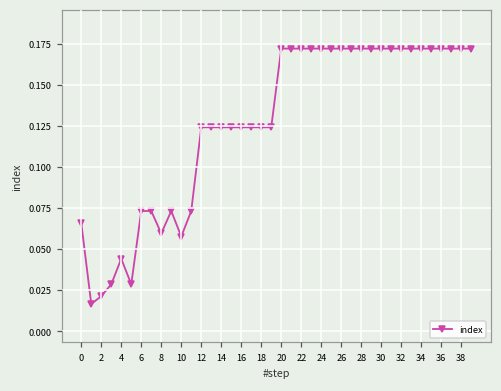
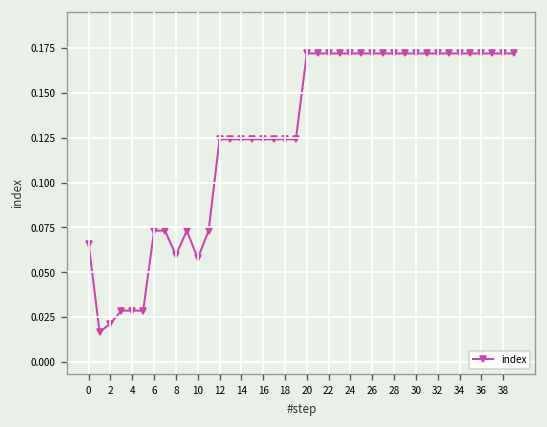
  {
    "0": 0.066,
    "2": 0.021,
-   "4": 0.044,
+   "4": 0.029,
    "6": 0.073,
    "8": 0.060,
    "10": 0.058,
    "12": 0.124,
    "14": 0.124,
    "16": 0.124,
    "18": 0.124,
    "20": 0.172,
    "22": 0.172,
    "24": 0.172,
    "26": 0.172,
    "28": 0.172,
    "30": 0.172,
    "32": 0.172,
    "34": 0.172,
    "36": 0.172,
    "38": 0.172
  }
